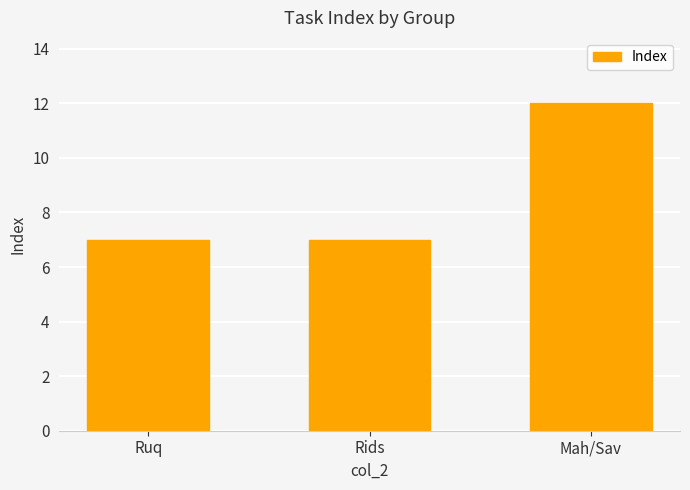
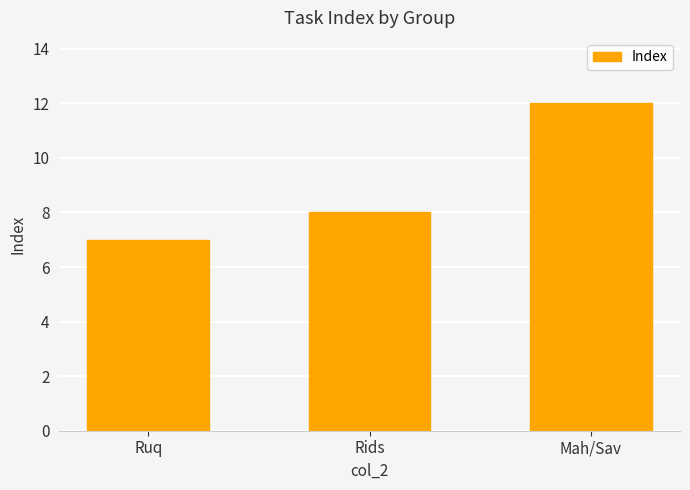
  {
    "Ruq": 7,
-   "Rids": 7,
+   "Rids": 8,
    "Mah/Sav": 12
  }
